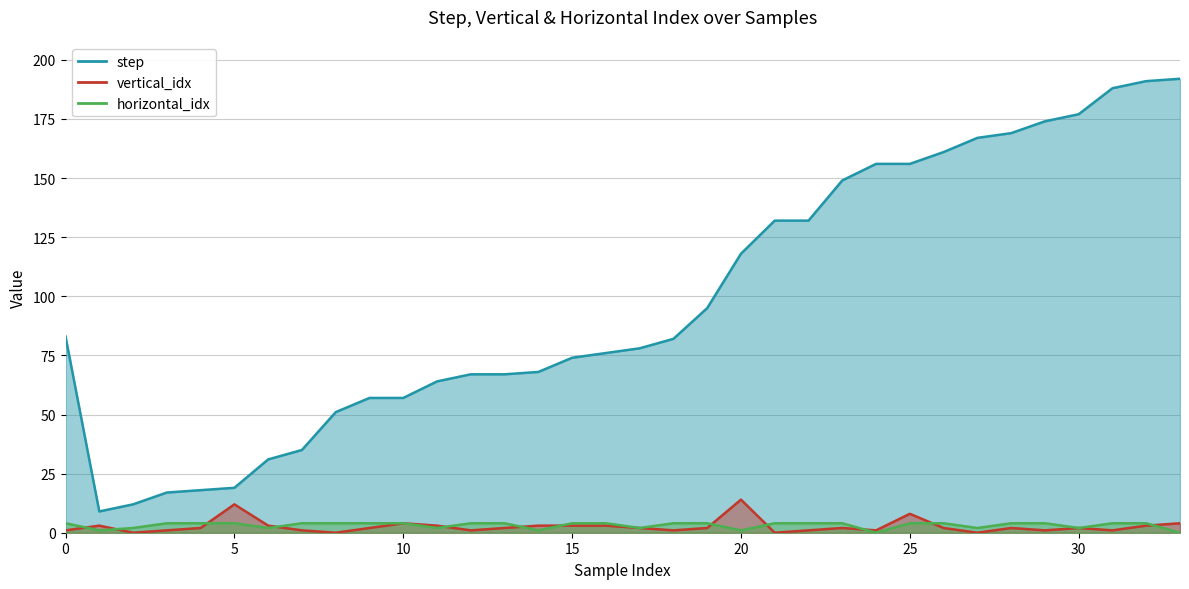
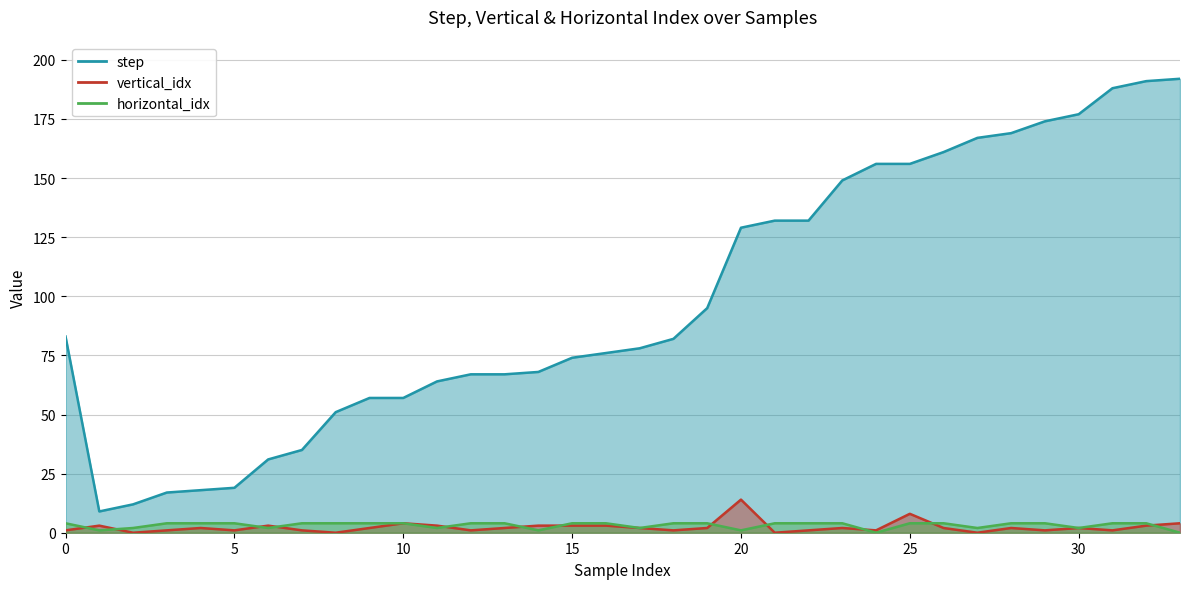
  {
    "step": {
      "0": 83,
      "5": 19,
      "10": 57,
      "15": 74,
-     "20": 118,
+     "20": 129,
      "25": 156,
      "30": 177
    },
    "vertical_idx": {
      "0": 1,
-     "5": 12,
+     "5": 1,
      "20": 14,
      "25": 8
    },
    "horizontal_idx": {
      "0": 4,
      "5": 4,
      "20": 1,
      "25": 4
    }
  }
